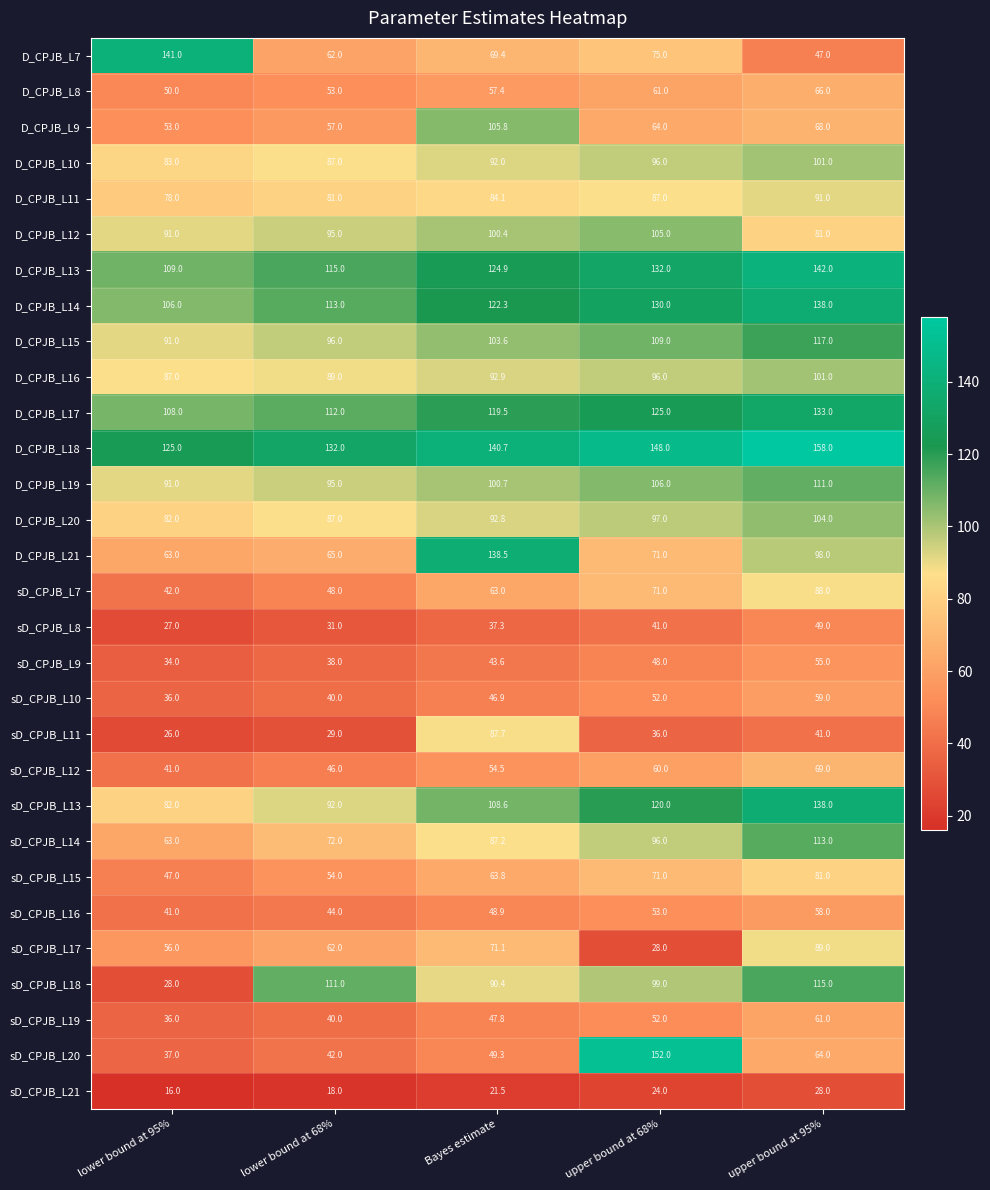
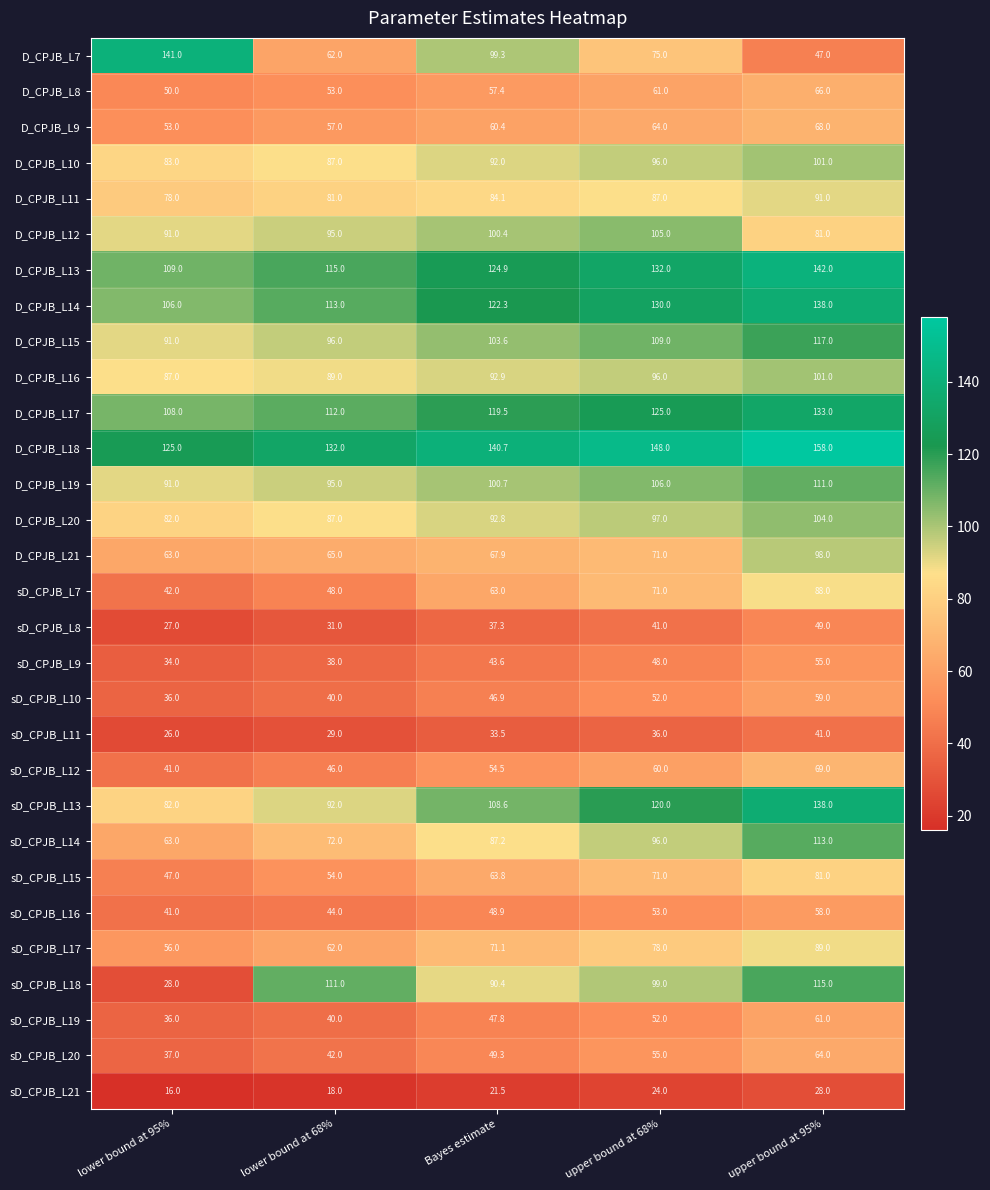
  {
    "D_CPJB_L7": {
      "lower bound at 95%": 141.0,
      "lower bound at 68%": 62.0,
-     "Bayes estimate": 69.4,
+     "Bayes estimate": 99.3,
      "upper bound at 68%": 75.0,
      "upper bound at 95%": 47.0
    },
    "D_CPJB_L8": {
      "lower bound at 95%": 50.0,
      "lower bound at 68%": 53.0,
      "Bayes estimate": 57.4,
      "upper bound at 68%": 61.0,
      "upper bound at 95%": 66.0
    },
    "D_CPJB_L9": {
      "lower bound at 95%": 53.0,
      "lower bound at 68%": 57.0,
-     "Bayes estimate": 105.8,
+     "Bayes estimate": 60.4,
      "upper bound at 68%": 64.0,
      "upper bound at 95%": 68.0
    },
    "D_CPJB_L10": {
      "lower bound at 95%": 83.0,
      "lower bound at 68%": 87.0,
      "Bayes estimate": 92.0,
      "upper bound at 68%": 96.0,
      "upper bound at 95%": 101.0
    },
    "D_CPJB_L11": {
      "lower bound at 95%": 78.0,
      "lower bound at 68%": 81.0,
      "Bayes estimate": 84.1,
      "upper bound at 68%": 87.0,
      "upper bound at 95%": 91.0
    },
    "D_CPJB_L12": {
      "lower bound at 95%": 91.0,
      "lower bound at 68%": 95.0,
      "Bayes estimate": 100.4,
      "upper bound at 68%": 105.0,
      "upper bound at 95%": 81.0
    },
    "D_CPJB_L13": {
      "lower bound at 95%": 109.0,
      "lower bound at 68%": 115.0,
      "Bayes estimate": 124.9,
      "upper bound at 68%": 132.0,
      "upper bound at 95%": 142.0
    },
    "D_CPJB_L14": {
      "lower bound at 95%": 106.0,
      "lower bound at 68%": 113.0,
      "Bayes estimate": 122.3,
      "upper bound at 68%": 130.0,
      "upper bound at 95%": 138.0
    },
    "D_CPJB_L15": {
      "lower bound at 95%": 91.0,
      "lower bound at 68%": 96.0,
      "Bayes estimate": 103.6,
      "upper bound at 68%": 109.0,
      "upper bound at 95%": 117.0
    },
    "D_CPJB_L16": {
      "lower bound at 95%": 87.0,
      "lower bound at 68%": 89.0,
      "Bayes estimate": 92.9,
      "upper bound at 68%": 96.0,
      "upper bound at 95%": 101.0
    },
    "D_CPJB_L17": {
      "lower bound at 95%": 108.0,
      "lower bound at 68%": 112.0,
      "Bayes estimate": 119.5,
      "upper bound at 68%": 125.0,
      "upper bound at 95%": 133.0
    },
    "D_CPJB_L18": {
      "lower bound at 95%": 125.0,
      "lower bound at 68%": 132.0,
      "Bayes estimate": 140.7,
      "upper bound at 68%": 148.0,
      "upper bound at 95%": 158.0
    },
    "D_CPJB_L19": {
      "lower bound at 95%": 91.0,
      "lower bound at 68%": 95.0,
      "Bayes estimate": 100.7,
      "upper bound at 68%": 106.0,
      "upper bound at 95%": 111.0
    },
    "D_CPJB_L20": {
      "lower bound at 95%": 82.0,
      "lower bound at 68%": 87.0,
      "Bayes estimate": 92.8,
      "upper bound at 68%": 97.0,
      "upper bound at 95%": 104.0
    },
    "D_CPJB_L21": {
      "lower bound at 95%": 63.0,
      "lower bound at 68%": 65.0,
-     "Bayes estimate": 138.5,
+     "Bayes estimate": 67.9,
      "upper bound at 68%": 71.0,
      "upper bound at 95%": 98.0
    },
    "sD_CPJB_L7": {
      "lower bound at 95%": 42.0,
      "lower bound at 68%": 48.0,
      "Bayes estimate": 63.0,
      "upper bound at 68%": 71.0,
      "upper bound at 95%": 88.0
    },
    "sD_CPJB_L8": {
      "lower bound at 95%": 27.0,
      "lower bound at 68%": 31.0,
      "Bayes estimate": 37.3,
      "upper bound at 68%": 41.0,
      "upper bound at 95%": 49.0
    },
    "sD_CPJB_L9": {
      "lower bound at 95%": 34.0,
      "lower bound at 68%": 38.0,
      "Bayes estimate": 43.6,
      "upper bound at 68%": 48.0,
      "upper bound at 95%": 55.0
    },
    "sD_CPJB_L10": {
      "lower bound at 95%": 36.0,
      "lower bound at 68%": 40.0,
      "Bayes estimate": 46.9,
      "upper bound at 68%": 52.0,
      "upper bound at 95%": 59.0
    },
    "sD_CPJB_L11": {
      "lower bound at 95%": 26.0,
      "lower bound at 68%": 29.0,
-     "Bayes estimate": 87.7,
+     "Bayes estimate": 33.5,
      "upper bound at 68%": 36.0,
      "upper bound at 95%": 41.0
    },
    "sD_CPJB_L12": {
      "lower bound at 95%": 41.0,
      "lower bound at 68%": 46.0,
      "Bayes estimate": 54.5,
      "upper bound at 68%": 60.0,
      "upper bound at 95%": 69.0
    },
    "sD_CPJB_L13": {
      "lower bound at 95%": 82.0,
      "lower bound at 68%": 92.0,
      "Bayes estimate": 108.6,
      "upper bound at 68%": 120.0,
      "upper bound at 95%": 138.0
    },
    "sD_CPJB_L14": {
      "lower bound at 95%": 63.0,
      "lower bound at 68%": 72.0,
      "Bayes estimate": 87.2,
      "upper bound at 68%": 96.0,
      "upper bound at 95%": 113.0
    },
    "sD_CPJB_L15": {
      "lower bound at 95%": 47.0,
      "lower bound at 68%": 54.0,
      "Bayes estimate": 63.8,
      "upper bound at 68%": 71.0,
      "upper bound at 95%": 81.0
    },
    "sD_CPJB_L16": {
      "lower bound at 95%": 41.0,
      "lower bound at 68%": 44.0,
      "Bayes estimate": 48.9,
      "upper bound at 68%": 53.0,
      "upper bound at 95%": 58.0
    },
    "sD_CPJB_L17": {
      "lower bound at 95%": 56.0,
      "lower bound at 68%": 62.0,
      "Bayes estimate": 71.1,
-     "upper bound at 68%": 28.0,
+     "upper bound at 68%": 78.0,
      "upper bound at 95%": 89.0
    },
    "sD_CPJB_L18": {
      "lower bound at 95%": 28.0,
      "lower bound at 68%": 111.0,
      "Bayes estimate": 90.4,
      "upper bound at 68%": 99.0,
      "upper bound at 95%": 115.0
    },
    "sD_CPJB_L19": {
      "lower bound at 95%": 36.0,
      "lower bound at 68%": 40.0,
      "Bayes estimate": 47.8,
      "upper bound at 68%": 52.0,
      "upper bound at 95%": 61.0
    },
    "sD_CPJB_L20": {
      "lower bound at 95%": 37.0,
      "lower bound at 68%": 42.0,
      "Bayes estimate": 49.3,
-     "upper bound at 68%": 152.0,
+     "upper bound at 68%": 55.0,
      "upper bound at 95%": 64.0
    },
    "sD_CPJB_L21": {
      "lower bound at 95%": 16.0,
      "lower bound at 68%": 18.0,
      "Bayes estimate": 21.5,
      "upper bound at 68%": 24.0,
      "upper bound at 95%": 28.0
    }
  }
